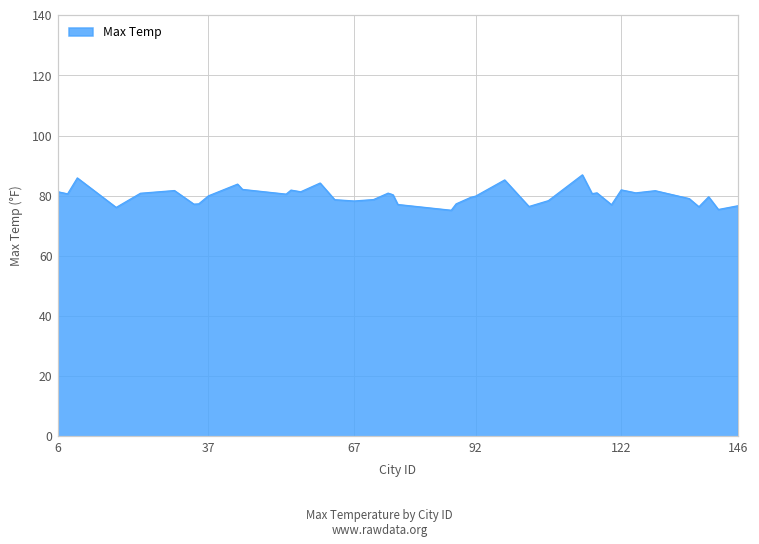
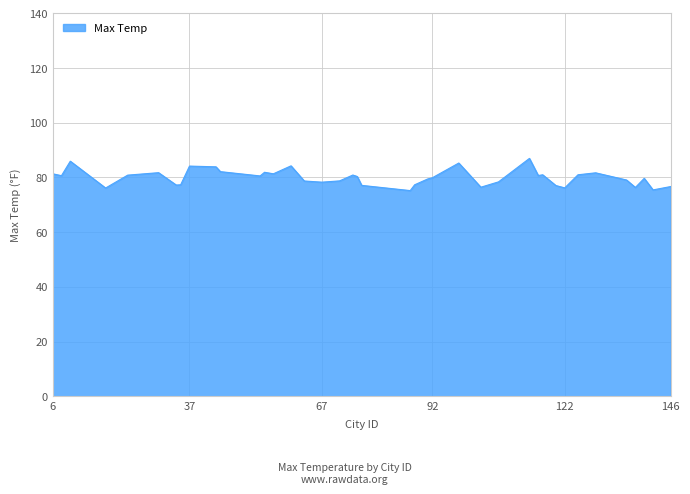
  {
    "6": 81,
-   "37": 80,
+   "37": 84,
    "67": 78,
    "92": 80,
-   "122": 82,
+   "122": 76,
    "146": 77
  }
